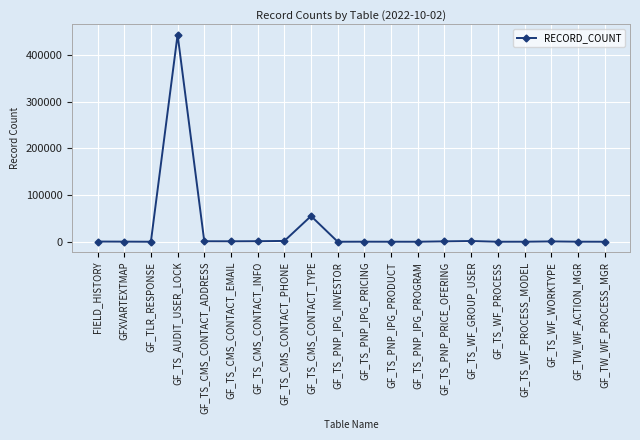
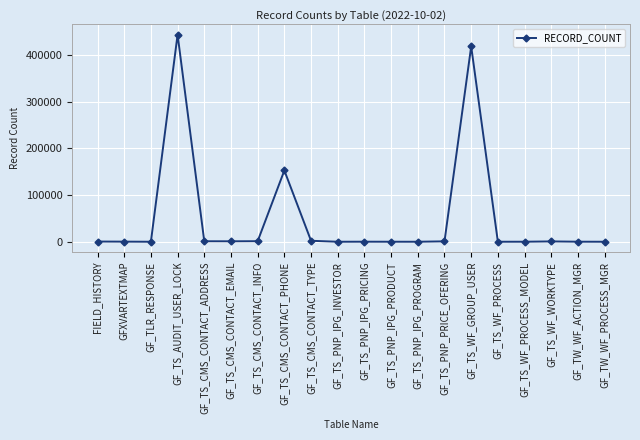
  {
    "FIELD_HISTORY": 0,
    "GFXVARTEXTMAP": 0,
    "GF_TLR_RESPONSE": 0,
    "GF_TS_AUDIT_USER_LOCK": 440000,
    "GF_TS_CMS_CONTACT_ADDRESS": 0,
    "GF_TS_CMS_CONTACT_EMAIL": 0,
    "GF_TS_CMS_CONTACT_INFO": 0,
-   "GF_TS_CMS_CONTACT_PHONE": 0,
-   "GF_TS_CMS_CONTACT_TYPE": 60000,
+   "GF_TS_CMS_CONTACT_PHONE": 150000,
+   "GF_TS_CMS_CONTACT_TYPE": 0,
    "GF_TS_PNP_IPG_INVESTOR": 0,
    "GF_TS_PNP_IPG_PRICING": 0,
    "GF_TS_PNP_IPG_PRODUCT": 0,
    "GF_TS_PNP_IPG_PROGRAM": 0,
    "GF_TS_PNP_PRICE_OFERING": 0,
-   "GF_TS_WF_GROUP_USER": 0,
+   "GF_TS_WF_GROUP_USER": 420000,
    "GF_TS_WF_PROCESS": 0,
    "GF_TS_WF_PROCESS_MODEL": 0,
    "GF_TS_WF_WORKTYPE": 0,
    "GF_TW_WF_ACTION_MGR": 0,
    "GF_TW_WF_PROCESS_MGR": 0
  }
